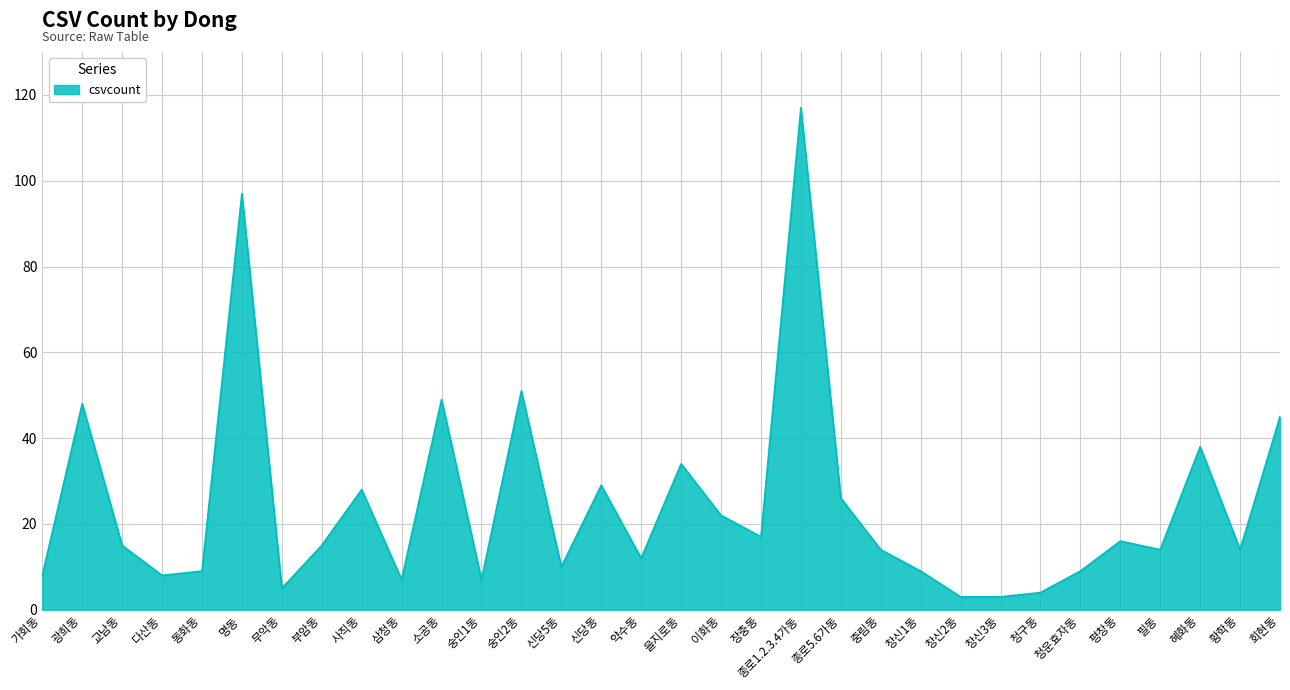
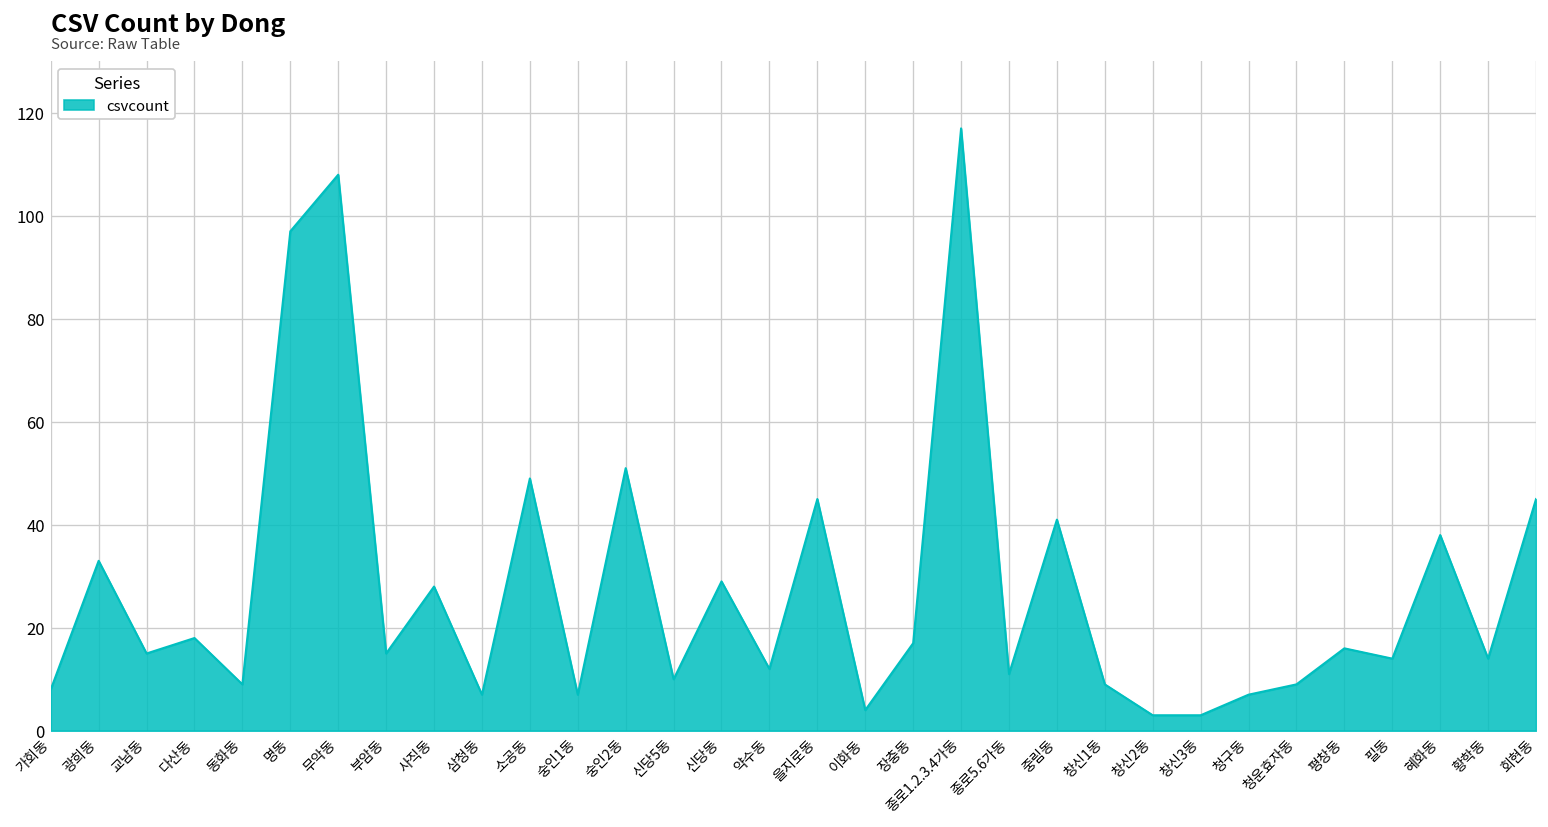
  {
    "가회동": 8,
-   "광희동": 48,
+   "광희동": 33,
    "교남동": 15,
-   "다산동": 8,
+   "다산동": 18,
    "동화동": 9,
    "명동": 97,
-   "무악동": 5,
+   "무악동": 108,
    "부암동": 15,
    "사직동": 28,
    "삼청동": 7,
    "소공동": 49,
    "숭인1동": 7,
    "숭인2동": 51,
    "신당5동": 10,
    "신당동": 29,
    "약수동": 12,
-   "을지로동": 34,
-   "이화동": 22,
+   "을지로동": 45,
+   "이화동": 4,
    "장충동": 17,
    "종로1.2.3.4가동": 117,
-   "종로5.6가동": 26,
-   "중림동": 14,
+   "종로5.6가동": 11,
+   "중림동": 41,
    "창신1동": 9,
    "창신2동": 3,
    "창신3동": 3,
-   "청구동": 4,
+   "청구동": 7,
    "청운효자동": 9,
    "평창동": 16,
    "필동": 14,
    "혜화동": 38,
    "황학동": 14,
    "회현동": 45
  }
